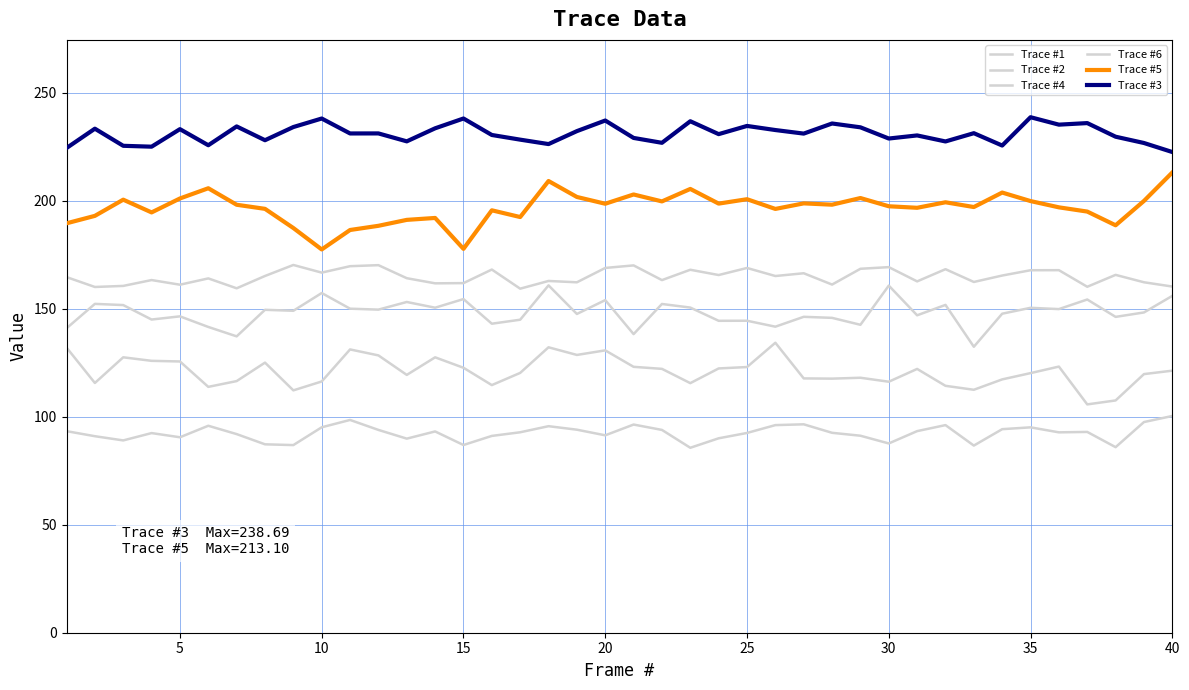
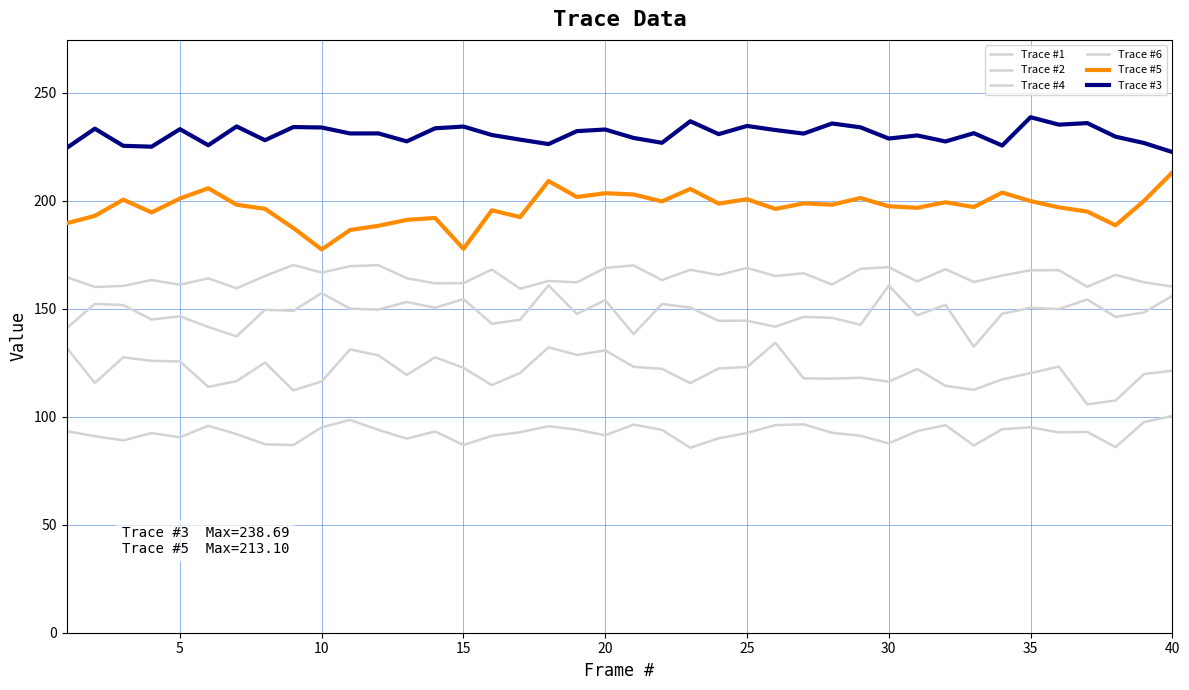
  {
    "Trace #5": {
      "5": 201,
      "10": 177,
      "15": 178,
-     "20": 199,
+     "20": 203,
      "25": 201,
      "30": 197,
      "35": 200,
      "40": 213
    },
    "Trace #3": {
      "5": 233,
-     "10": 238,
-     "15": 238,
-     "20": 237,
+     "10": 234,
+     "15": 234,
+     "20": 233,
      "25": 235,
      "30": 229,
      "35": 239,
      "40": 223
    }
  }
